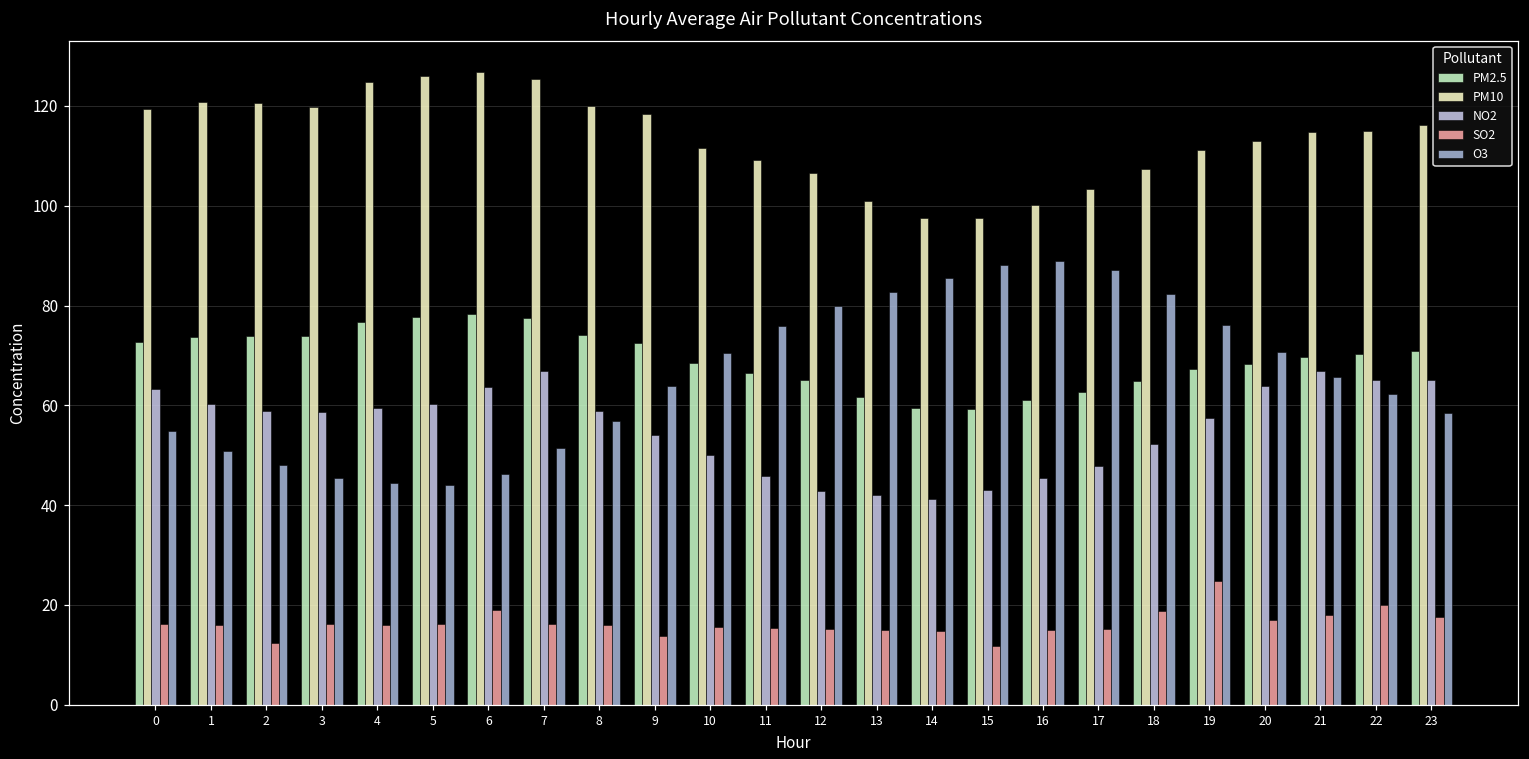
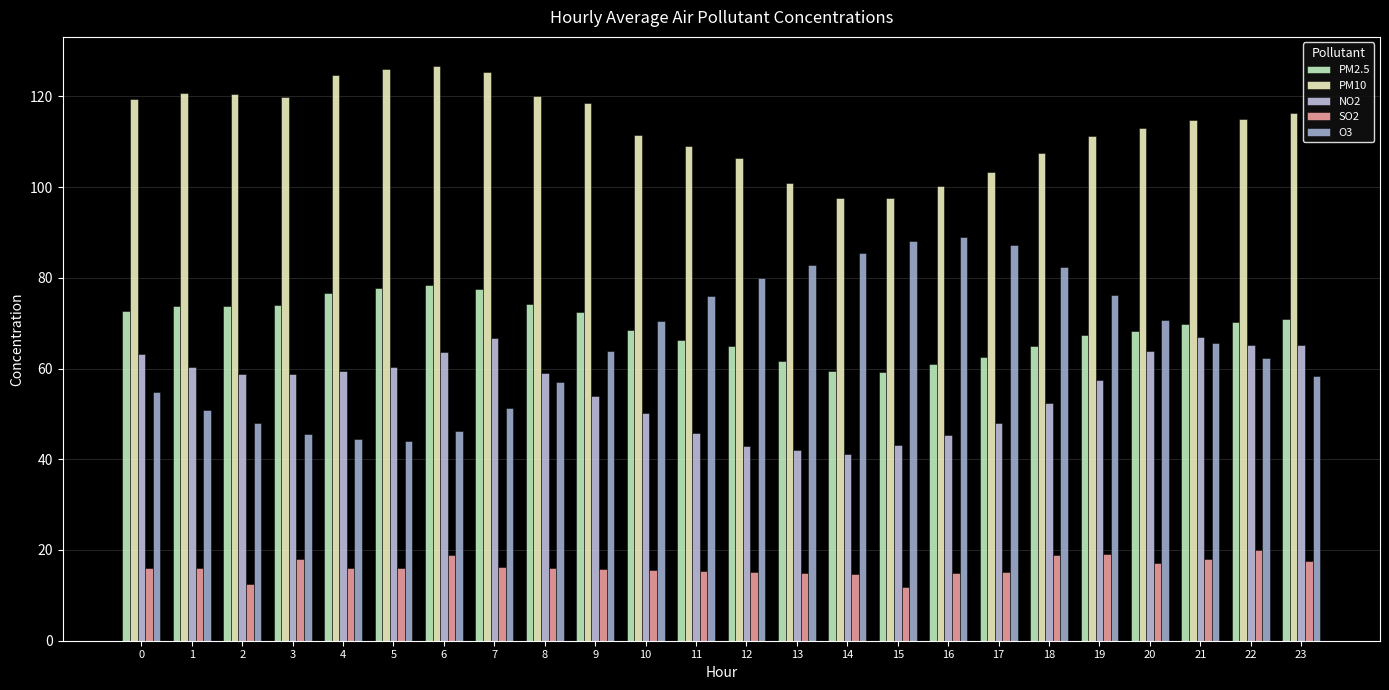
  {
    "SO2": {
      "0": 16,
      "1": 16,
      "2": 12,
-     "3": 16,
+     "3": 18,
      "4": 16,
      "5": 16,
      "6": 19,
      "7": 16,
      "8": 16,
-     "9": 14,
+     "9": 16,
      "10": 16,
      "11": 15,
      "12": 15,
      "13": 15,
      "14": 15,
      "15": 12,
      "16": 15,
      "17": 15,
      "18": 19,
-     "19": 25,
+     "19": 19,
      "20": 17,
      "21": 18,
      "22": 20,
      "23": 18
    }
  }
